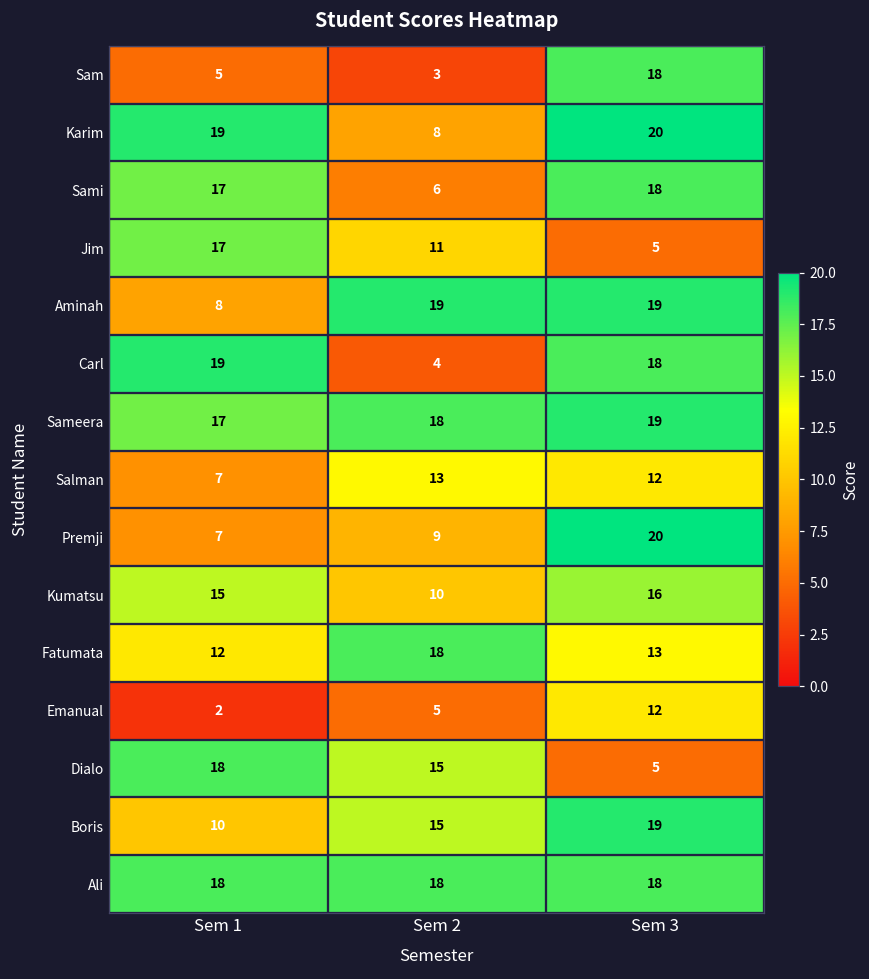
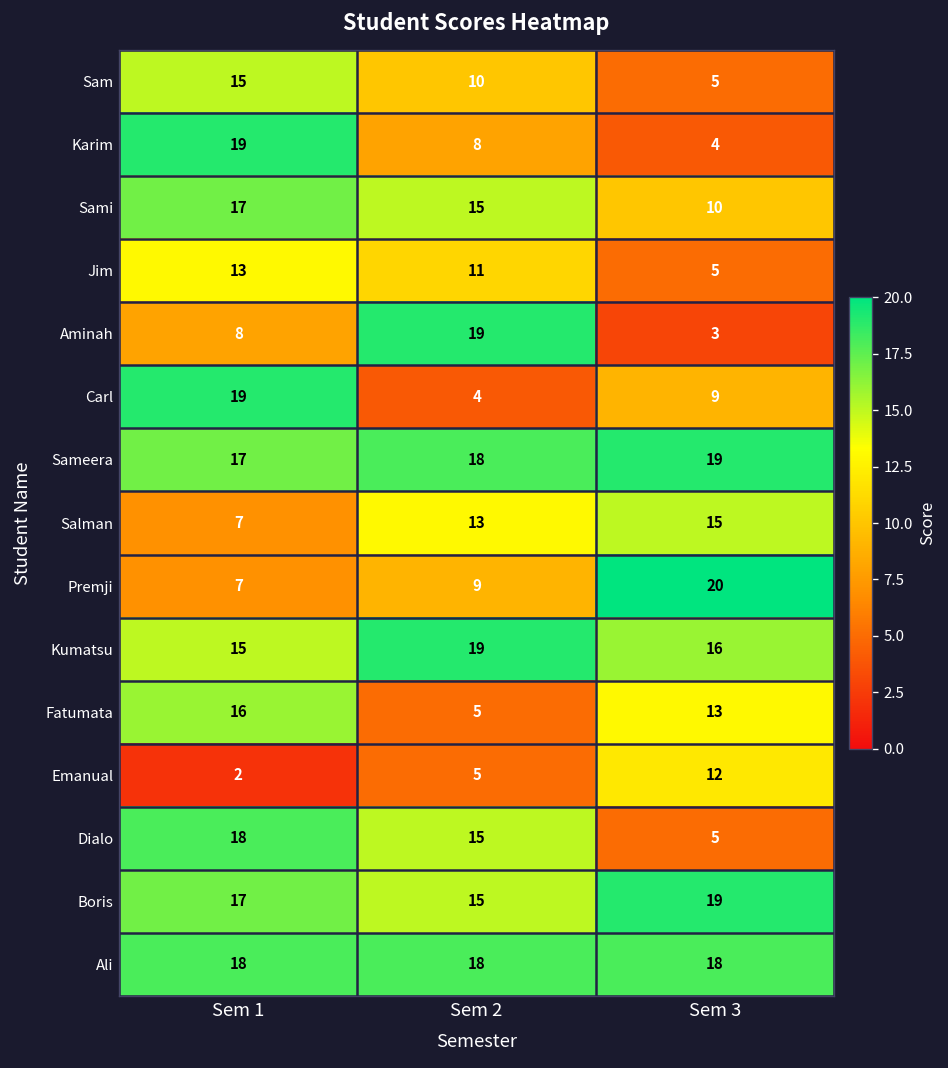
  {
    "Sam": {
-     "Sem 1": 5,
-     "Sem 2": 3,
-     "Sem 3": 18
+     "Sem 1": 15,
+     "Sem 2": 10,
+     "Sem 3": 5
    },
    "Karim": {
      "Sem 1": 19,
      "Sem 2": 8,
-     "Sem 3": 20
+     "Sem 3": 4
    },
    "Sami": {
      "Sem 1": 17,
-     "Sem 2": 6,
-     "Sem 3": 18
+     "Sem 2": 15,
+     "Sem 3": 10
    },
    "Jim": {
-     "Sem 1": 17,
+     "Sem 1": 13,
      "Sem 2": 11,
      "Sem 3": 5
    },
    "Aminah": {
      "Sem 1": 8,
      "Sem 2": 19,
-     "Sem 3": 19
+     "Sem 3": 3
    },
    "Carl": {
      "Sem 1": 19,
      "Sem 2": 4,
-     "Sem 3": 18
+     "Sem 3": 9
    },
    "Sameera": {
      "Sem 1": 17,
      "Sem 2": 18,
      "Sem 3": 19
    },
    "Salman": {
      "Sem 1": 7,
      "Sem 2": 13,
-     "Sem 3": 12
+     "Sem 3": 15
    },
    "Premji": {
      "Sem 1": 7,
      "Sem 2": 9,
      "Sem 3": 20
    },
    "Kumatsu": {
      "Sem 1": 15,
-     "Sem 2": 10,
+     "Sem 2": 19,
      "Sem 3": 16
    },
    "Fatumata": {
-     "Sem 1": 12,
-     "Sem 2": 18,
+     "Sem 1": 16,
+     "Sem 2": 5,
      "Sem 3": 13
    },
    "Emanual": {
      "Sem 1": 2,
      "Sem 2": 5,
      "Sem 3": 12
    },
    "Dialo": {
      "Sem 1": 18,
      "Sem 2": 15,
      "Sem 3": 5
    },
    "Boris": {
-     "Sem 1": 10,
+     "Sem 1": 17,
      "Sem 2": 15,
      "Sem 3": 19
    },
    "Ali": {
      "Sem 1": 18,
      "Sem 2": 18,
      "Sem 3": 18
    }
  }
